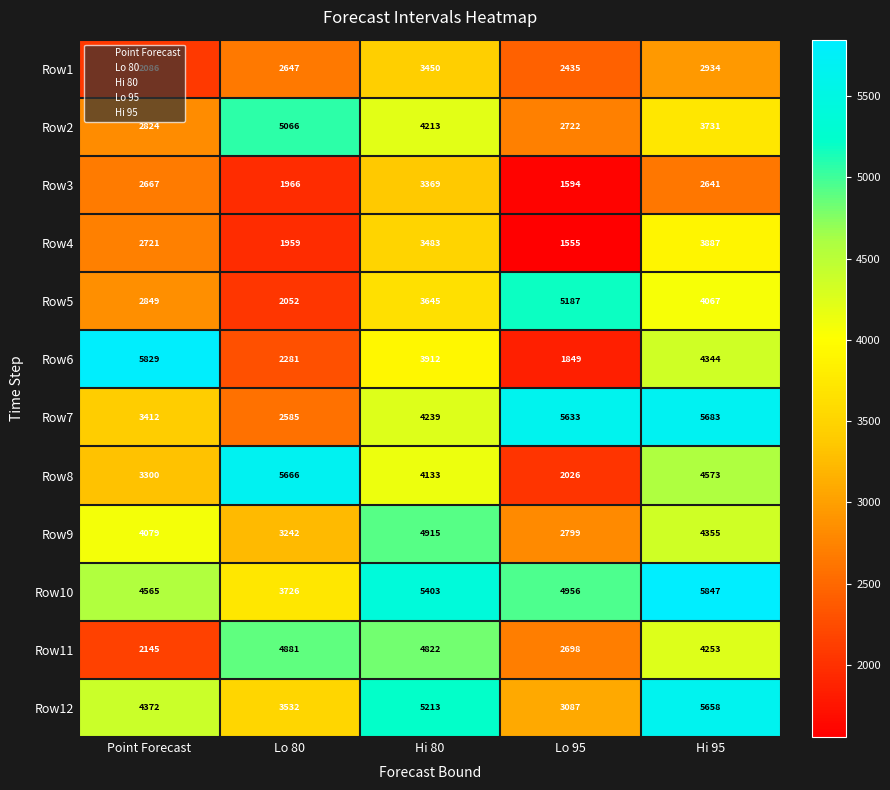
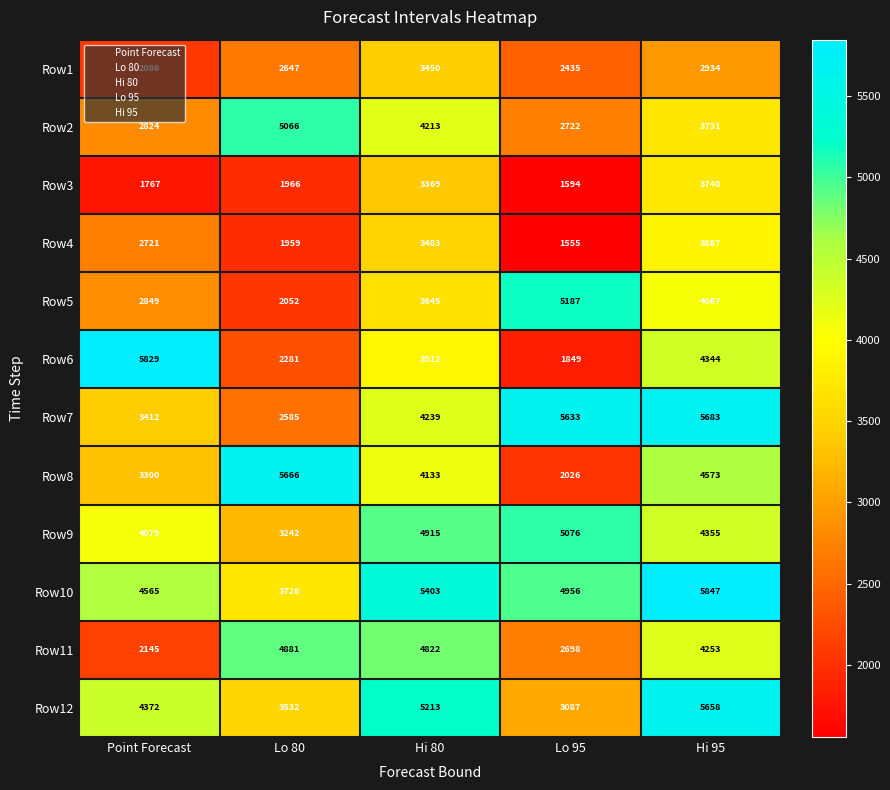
  {
    "Row1": {
      "Lo 80": 2647,
      "Hi 80": 3450,
      "Lo 95": 2435,
      "Hi 95": 2934
    },
    "Row2": {
      "Point Forecast": 2824,
      "Lo 80": 5066,
      "Hi 80": 4213,
      "Lo 95": 2722,
      "Hi 95": 3731
    },
    "Row3": {
-     "Point Forecast": 2667,
+     "Point Forecast": 1767,
      "Lo 80": 1966,
      "Hi 80": 3369,
      "Lo 95": 1594,
-     "Hi 95": 2641
+     "Hi 95": 3740
    },
    "Row4": {
      "Point Forecast": 2721,
      "Lo 80": 1959,
      "Hi 80": 3483,
      "Lo 95": 1555,
      "Hi 95": 3887
    },
    "Row5": {
      "Point Forecast": 2849,
      "Lo 80": 2052,
      "Hi 80": 3645,
      "Lo 95": 5187,
      "Hi 95": 4067
    },
    "Row6": {
      "Point Forecast": 5829,
      "Lo 80": 2281,
      "Hi 80": 3912,
      "Lo 95": 1849,
      "Hi 95": 4344
    },
    "Row7": {
      "Point Forecast": 3412,
      "Lo 80": 2585,
      "Hi 80": 4239,
      "Lo 95": 5633,
      "Hi 95": 5683
    },
    "Row8": {
      "Point Forecast": 3300,
      "Lo 80": 5666,
      "Hi 80": 4133,
      "Lo 95": 2026,
      "Hi 95": 4573
    },
    "Row9": {
      "Point Forecast": 4079,
      "Lo 80": 3242,
      "Hi 80": 4915,
-     "Lo 95": 2799,
+     "Lo 95": 5076,
      "Hi 95": 4355
    },
    "Row10": {
      "Point Forecast": 4565,
      "Lo 80": 3726,
      "Hi 80": 5403,
      "Lo 95": 4956,
      "Hi 95": 5847
    },
    "Row11": {
      "Point Forecast": 2145,
      "Lo 80": 4881,
      "Hi 80": 4822,
      "Lo 95": 2698,
      "Hi 95": 4253
    },
    "Row12": {
      "Point Forecast": 4372,
      "Lo 80": 3532,
      "Hi 80": 5213,
      "Lo 95": 3087,
      "Hi 95": 5658
    }
  }
